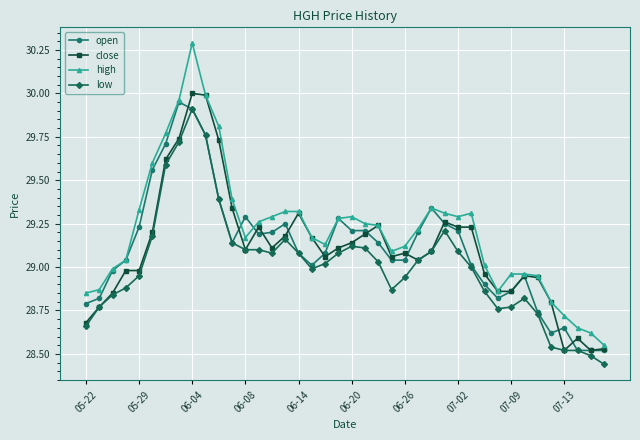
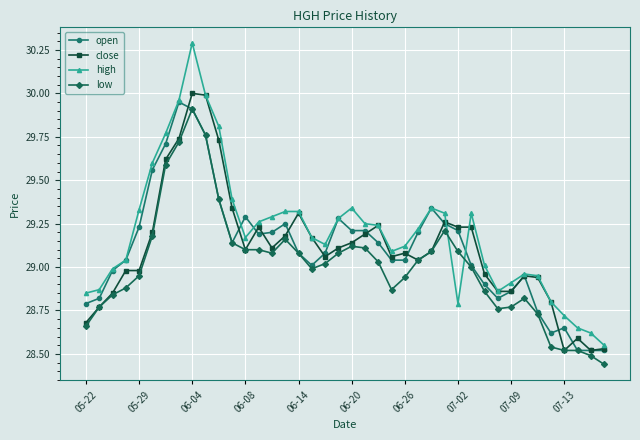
  {
    "high": {
      "05-22": 28.85,
      "05-29": 29.33,
      "06-04": 30.29,
      "06-08": 29.17,
-     "06-20": 29.29,
+     "06-20": 29.34,
      "06-26": 29.12,
-     "07-02": 29.29,
-     "07-09": 28.96,
+     "07-02": 28.79,
+     "07-09": 28.91,
      "07-13": 28.72
    }
  }
